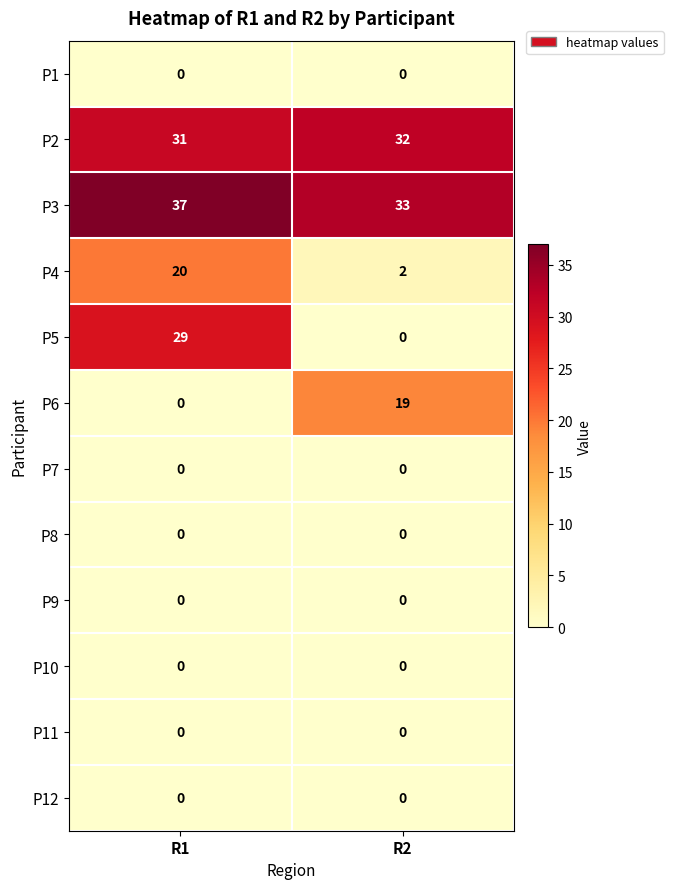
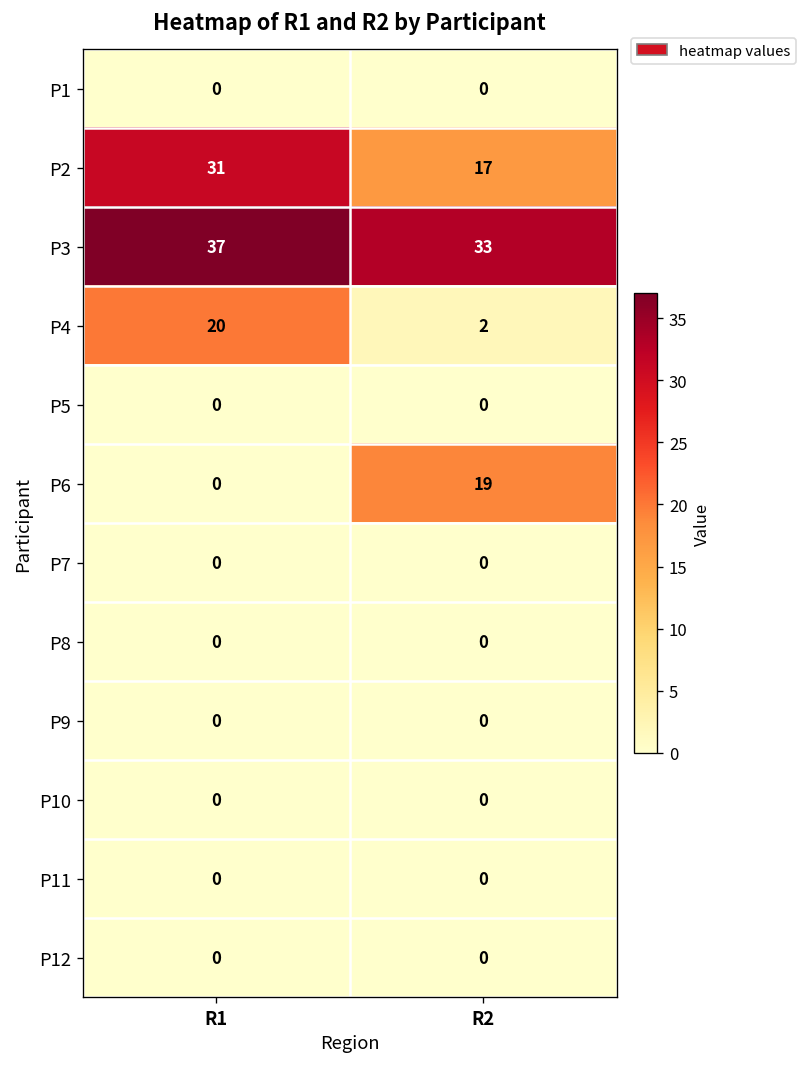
  {
    "P1": {
      "R1": 0,
      "R2": 0
    },
    "P2": {
      "R1": 31,
-     "R2": 32
+     "R2": 17
    },
    "P3": {
      "R1": 37,
      "R2": 33
    },
    "P4": {
      "R1": 20,
      "R2": 2
    },
    "P5": {
-     "R1": 29,
+     "R1": 0,
      "R2": 0
    },
    "P6": {
      "R1": 0,
      "R2": 19
    },
    "P7": {
      "R1": 0,
      "R2": 0
    },
    "P8": {
      "R1": 0,
      "R2": 0
    },
    "P9": {
      "R1": 0,
      "R2": 0
    },
    "P10": {
      "R1": 0,
      "R2": 0
    },
    "P11": {
      "R1": 0,
      "R2": 0
    },
    "P12": {
      "R1": 0,
      "R2": 0
    }
  }
